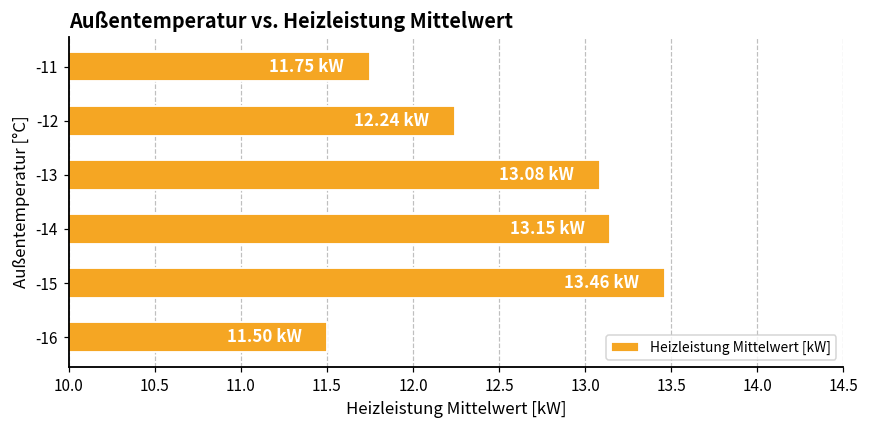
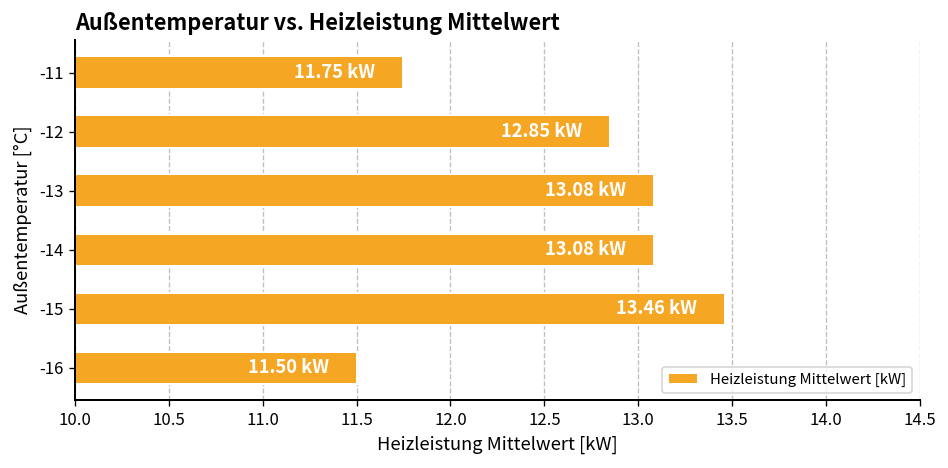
  {
    "-11": 11.75,
-   "-12": 12.24,
+   "-12": 12.85,
    "-13": 13.08,
-   "-14": 13.15,
+   "-14": 13.08,
    "-15": 13.46,
    "-16": 11.50
  }
